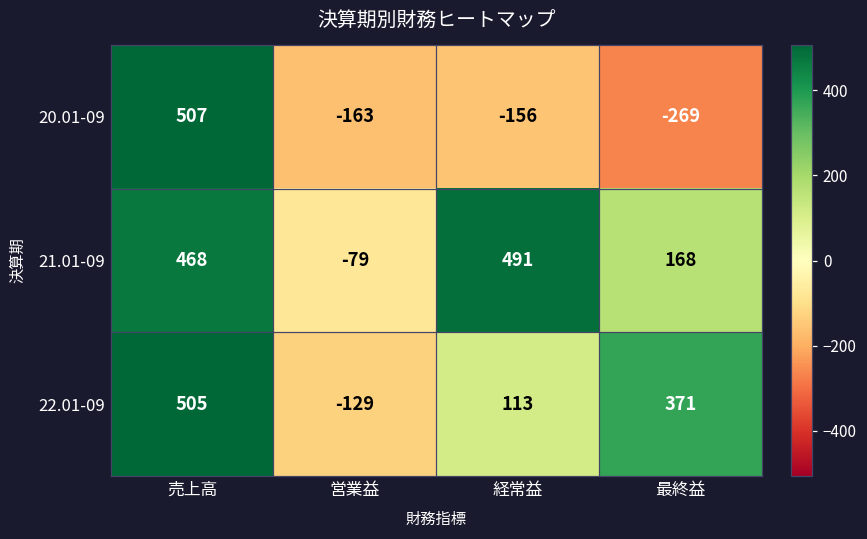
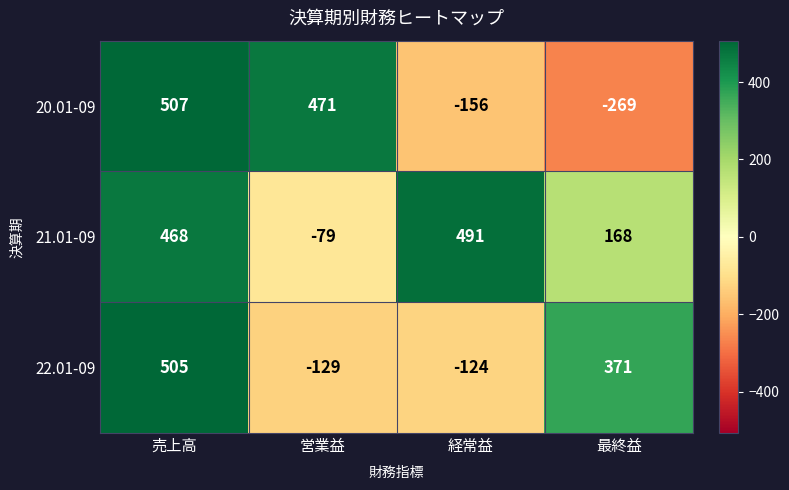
  {
    "20.01-09": {
      "売上高": 507,
-     "営業益": -163,
+     "営業益": 471,
      "経常益": -156,
      "最終益": -269
    },
    "21.01-09": {
      "売上高": 468,
      "営業益": -79,
      "経常益": 491,
      "最終益": 168
    },
    "22.01-09": {
      "売上高": 505,
      "営業益": -129,
-     "経常益": 113,
+     "経常益": -124,
      "最終益": 371
    }
  }
